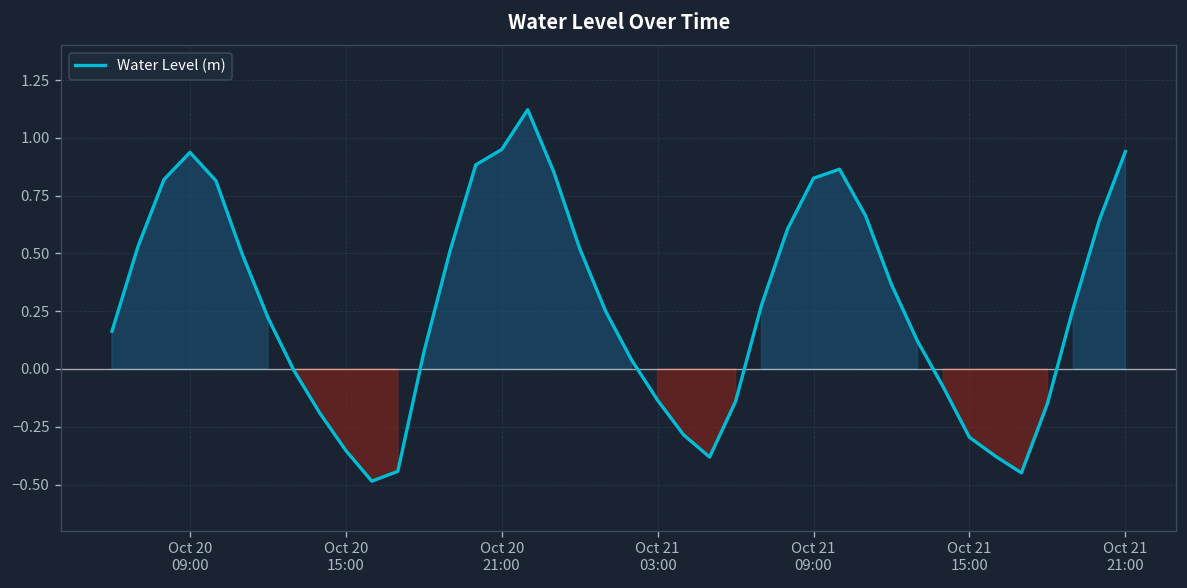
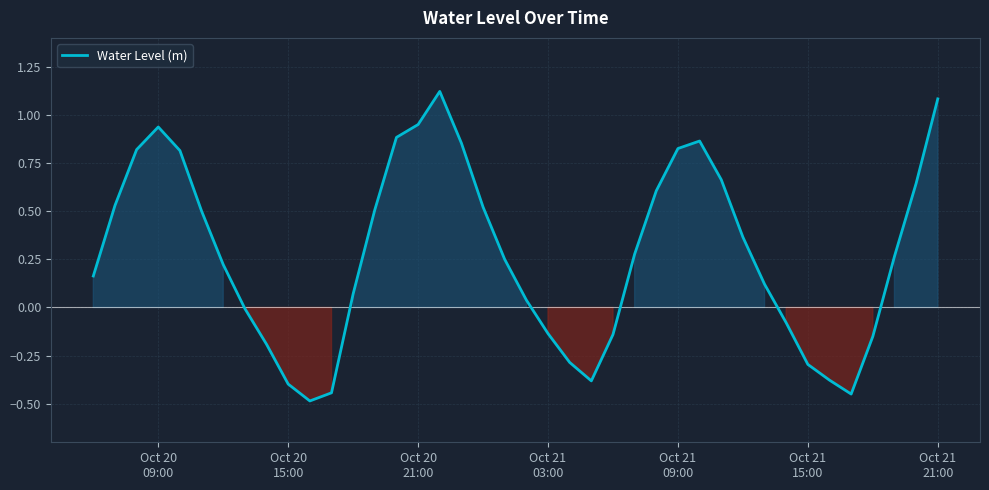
  {
    "Oct 20 09:00": 0.94,
-   "Oct 20 15:00": -0.35,
+   "Oct 20 15:00": -0.40,
    "Oct 20 21:00": 0.95,
    "Oct 21 03:00": -0.14,
    "Oct 21 09:00": 0.83,
    "Oct 21 15:00": -0.30,
-   "Oct 21 21:00": 0.94
+   "Oct 21 21:00": 1.08
  }
